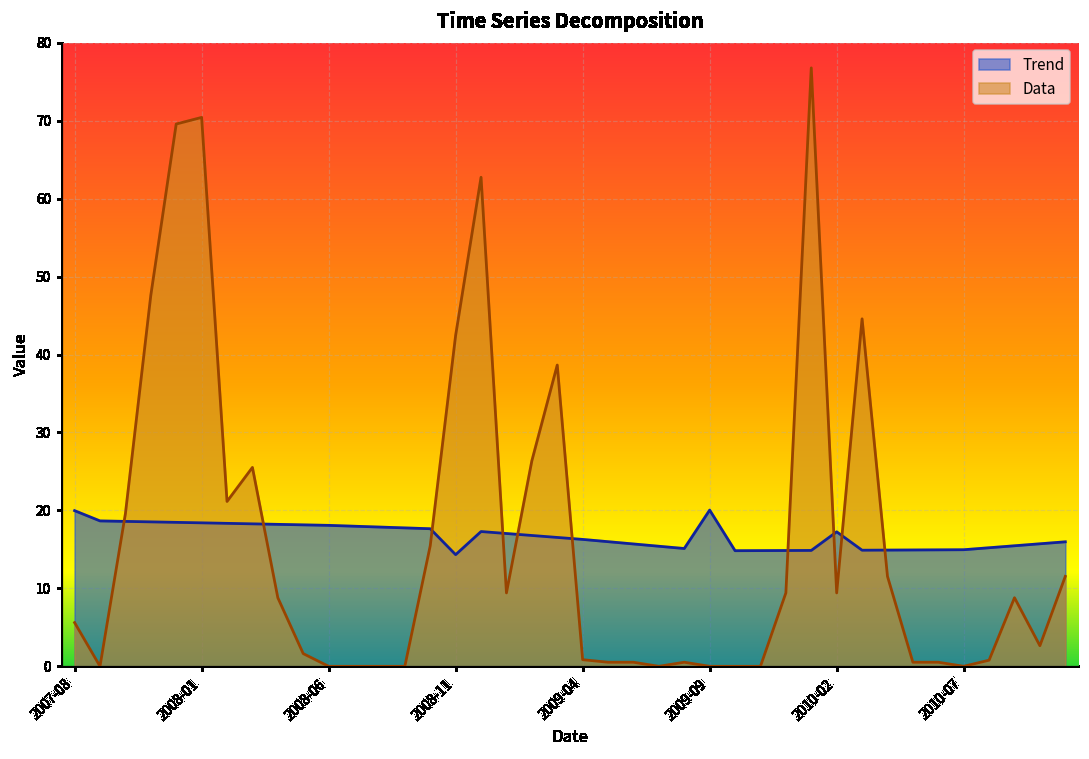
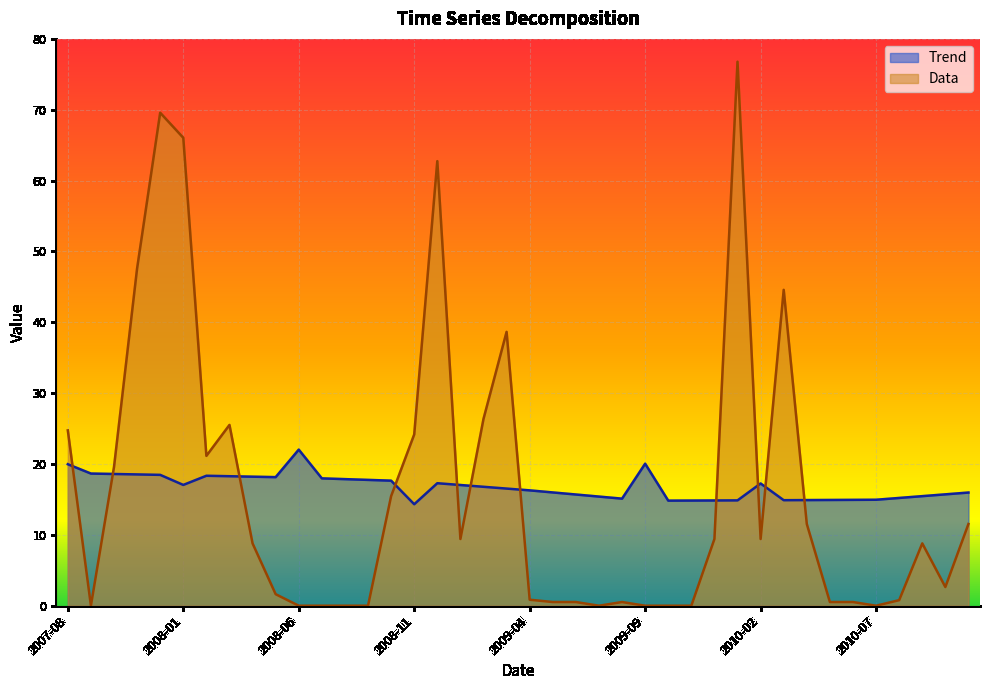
  {
    "Trend": {
      "2007-08": 20,
-     "2008-01": 18,
-     "2008-06": 18,
+     "2008-01": 17,
+     "2008-06": 22,
      "2008-11": 14,
      "2009-04": 16,
      "2009-09": 20,
      "2010-02": 17,
      "2010-07": 15
    },
    "Data": {
-     "2007-08": 6,
-     "2008-01": 70,
+     "2007-08": 25,
+     "2008-01": 66,
      "2008-06": 0,
-     "2008-11": 42,
+     "2008-11": 24,
      "2009-04": 1,
      "2009-09": 0,
      "2010-02": 9,
      "2010-07": 0
    }
  }
